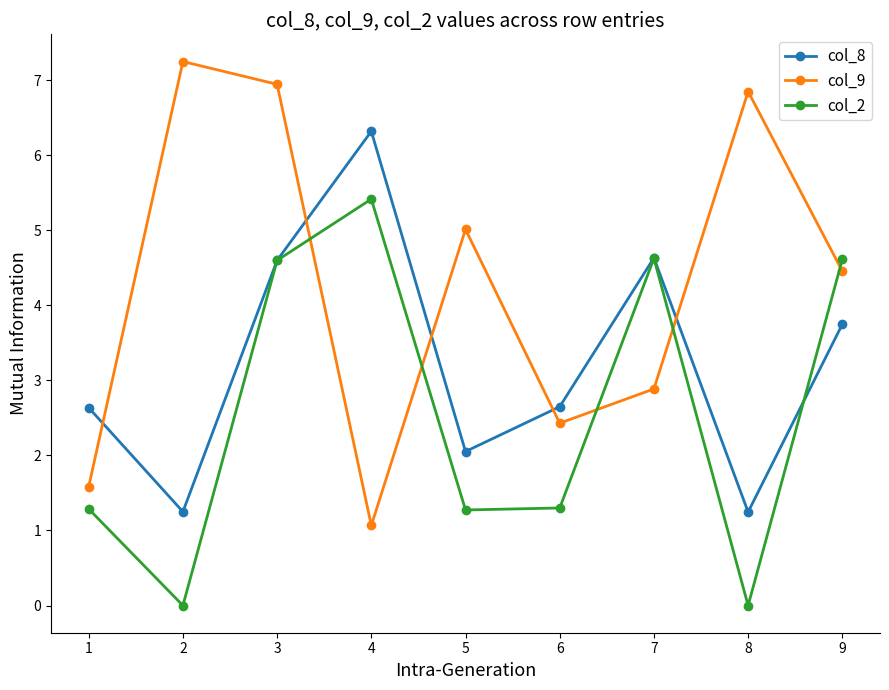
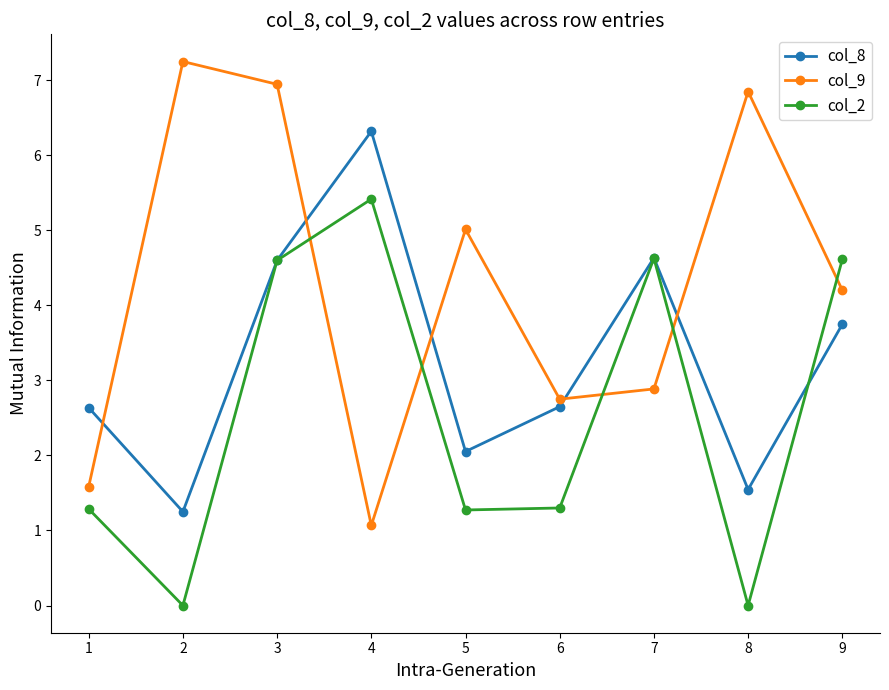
  {
    "col_8": {
      "1": 2.6,
      "2": 1.3,
      "4": 6.3,
      "5": 2.1,
      "6": 2.7,
-     "8": 1.2,
+     "8": 1.5,
      "9": 3.7
    },
    "col_9": {
      "1": 1.6,
      "2": 7.3,
      "3": 6.9,
      "4": 1.1,
      "5": 5.0,
-     "6": 2.4,
+     "6": 2.8,
      "7": 2.9,
      "8": 6.8,
-     "9": 4.5
+     "9": 4.2
    },
    "col_2": {
      "1": 1.3,
      "2": 0.0,
      "4": 5.4,
      "5": 1.3,
      "6": 1.3,
      "8": 0.0,
      "9": 4.6
    }
  }
